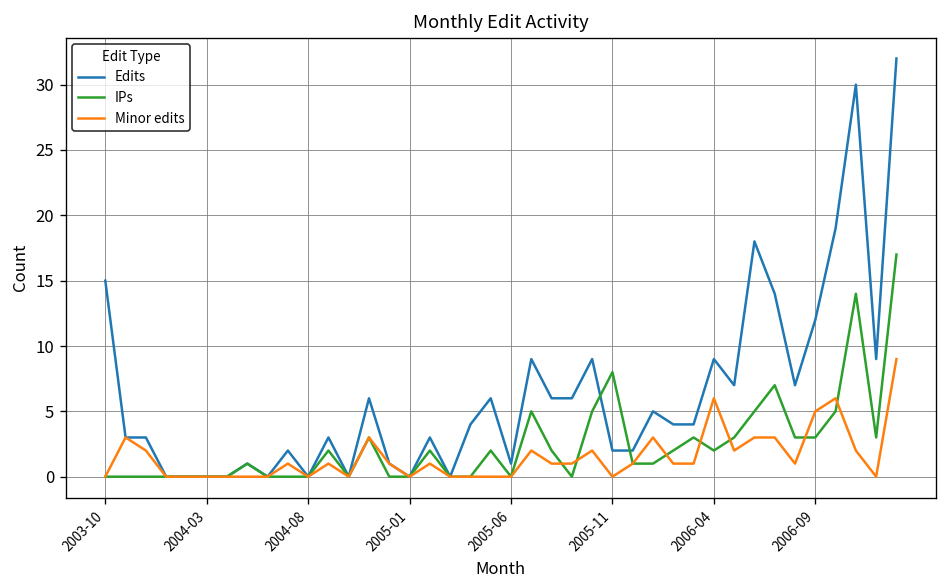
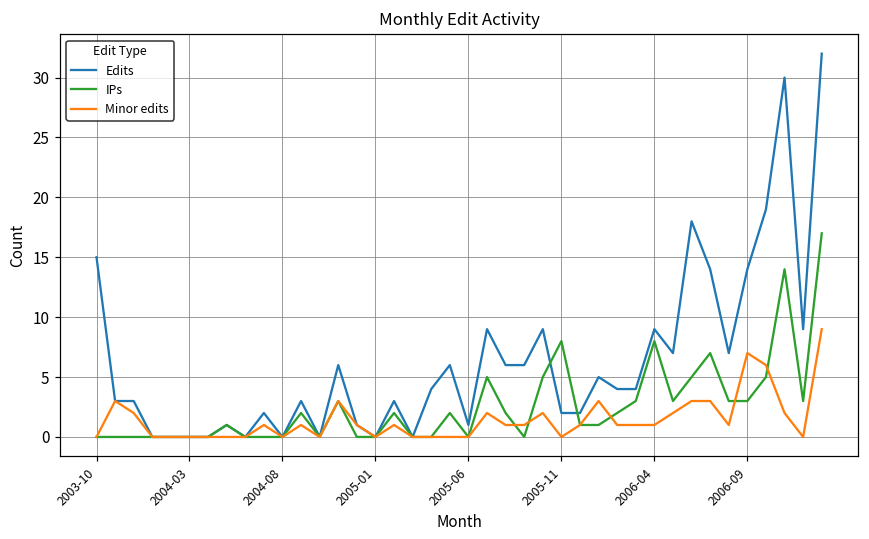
  {
    "Edits": {
      "2003-10": 15,
      "2005-06": 1,
      "2005-11": 2,
      "2006-04": 9,
-     "2006-09": 12
+     "2006-09": 14
    },
    "IPs": {
      "2005-11": 8,
-     "2006-04": 2,
+     "2006-04": 8,
      "2006-09": 3
    },
    "Minor edits": {
      "2005-11": 0,
-     "2006-04": 6,
-     "2006-09": 5
+     "2006-04": 1,
+     "2006-09": 7
    }
  }
